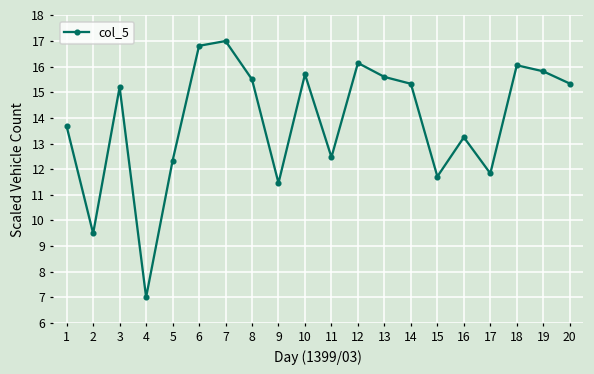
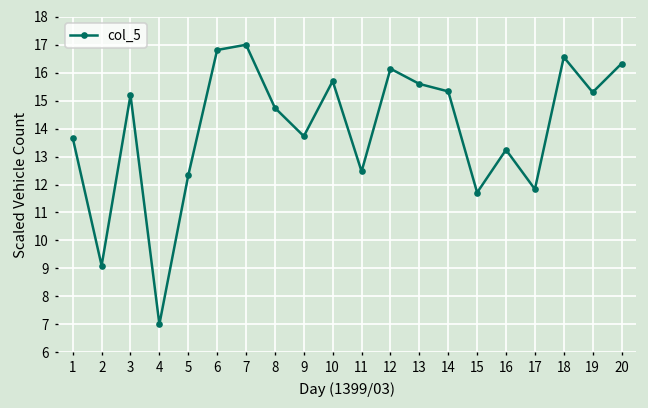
  {
    "1": 13.7,
-   "2": 9.5,
+   "2": 9.1,
    "3": 15.2,
    "4": 7.0,
    "5": 12.3,
    "6": 16.8,
    "7": 17.0,
-   "8": 15.5,
-   "9": 11.5,
+   "8": 14.7,
+   "9": 13.7,
    "10": 15.7,
    "11": 12.5,
    "12": 16.1,
    "13": 15.6,
    "14": 15.3,
    "15": 11.7,
    "16": 13.2,
    "17": 11.8,
-   "18": 16.1,
-   "19": 15.8,
-   "20": 15.3
+   "18": 16.6,
+   "19": 15.3,
+   "20": 16.3
  }
